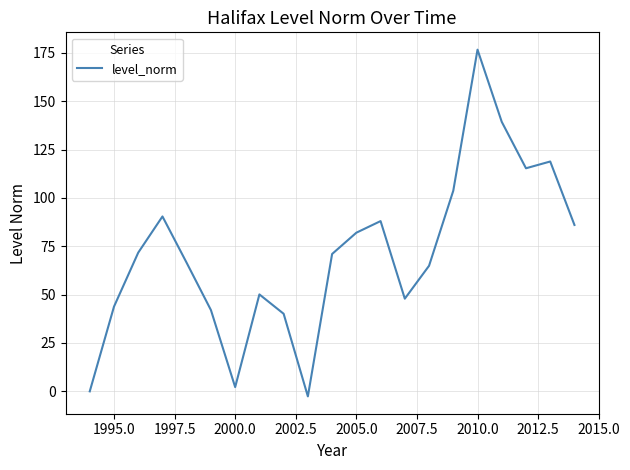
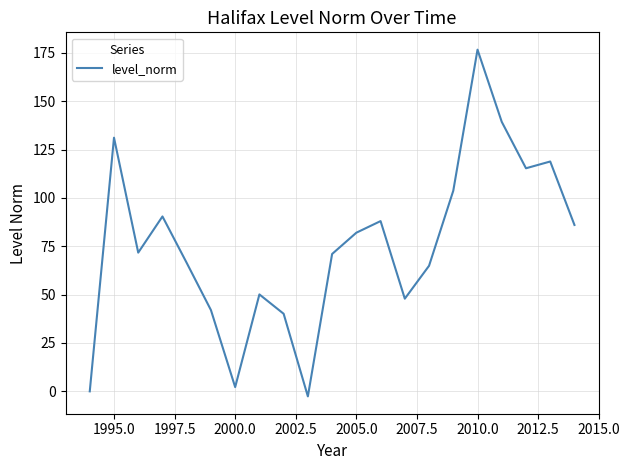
  {
-   "1995.0": 44,
+   "1995.0": 131,
    "2000.0": 2,
    "2005.0": 82,
    "2010.0": 177
  }
